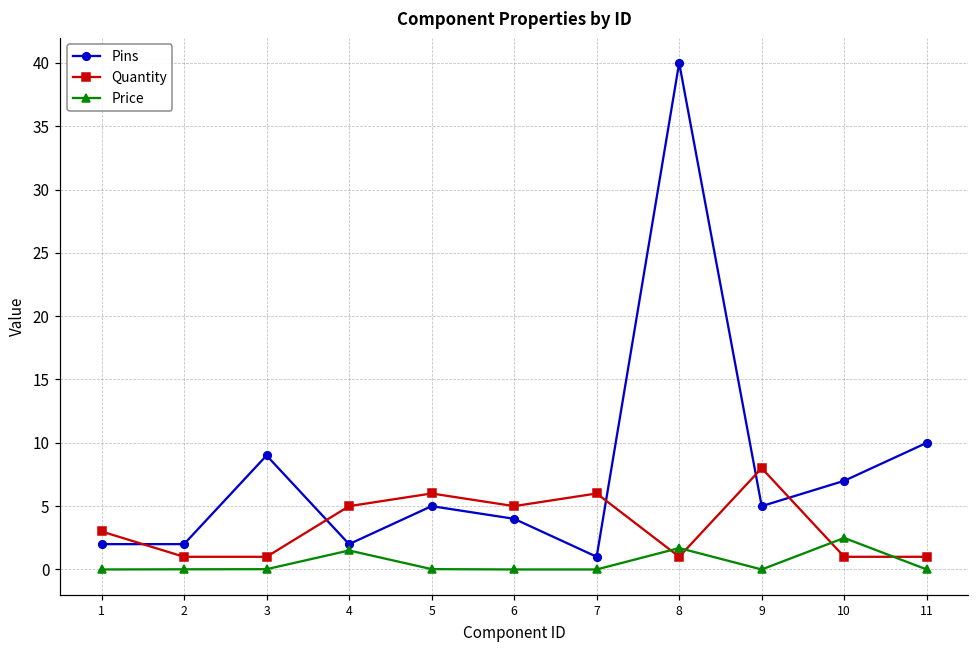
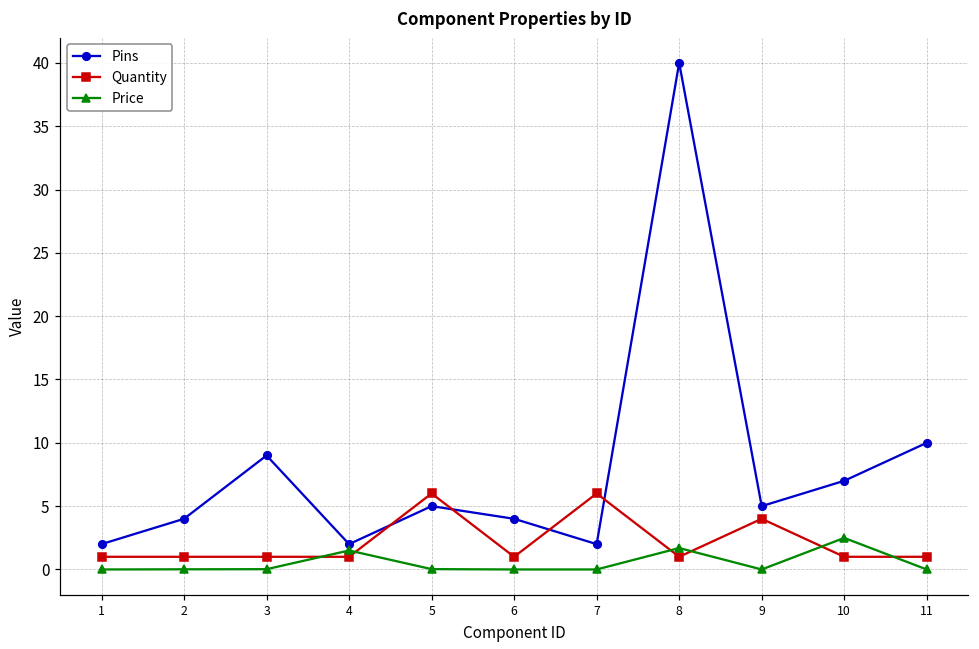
  {
    "Pins": {
      "1": 2,
-     "2": 2,
+     "2": 4,
      "3": 9,
      "4": 2,
      "5": 5,
      "6": 4,
-     "7": 1,
+     "7": 2,
      "8": 40,
      "9": 5,
      "10": 7,
      "11": 10
    },
    "Quantity": {
-     "1": 3,
+     "1": 1,
      "2": 1,
      "3": 1,
-     "4": 5,
+     "4": 1,
      "5": 6,
-     "6": 5,
+     "6": 1,
      "7": 6,
      "8": 1,
-     "9": 8,
+     "9": 4,
      "10": 1,
      "11": 1
    },
    "Price": {
      "1": 0,
      "2": 0,
      "3": 0,
      "4": 1.5,
      "5": 0,
      "6": 0,
      "7": 0,
      "8": 1.7,
      "9": 0,
      "10": 2.5,
      "11": 0
    }
  }
